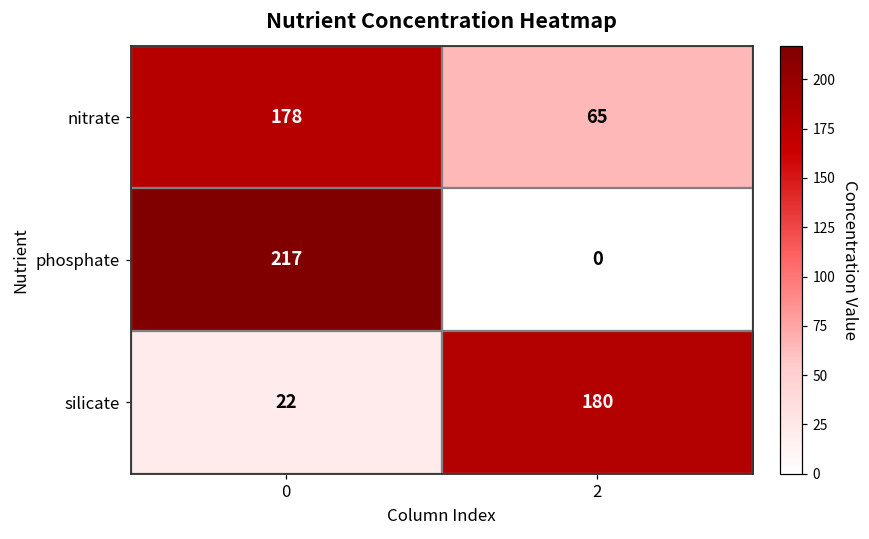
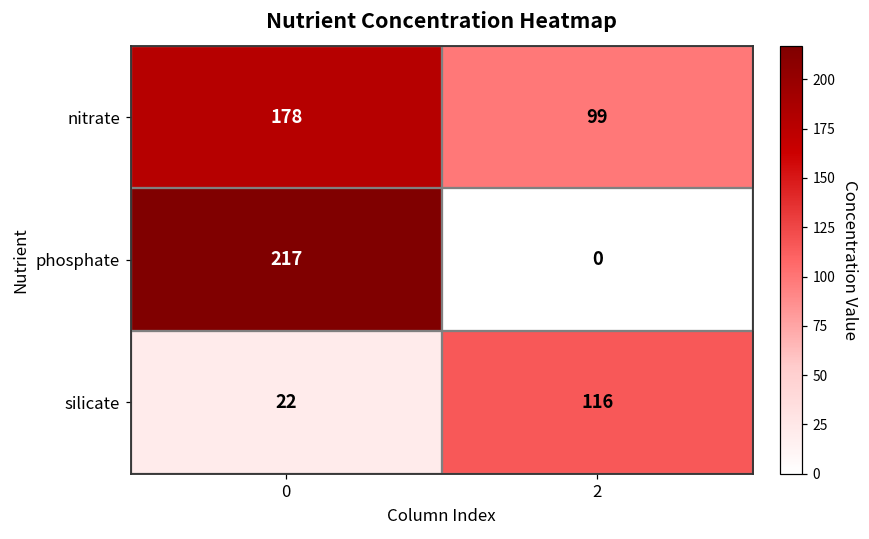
  {
    "nitrate": {
      "0": 178,
-     "2": 65
+     "2": 99
    },
    "phosphate": {
      "0": 217,
      "2": 0
    },
    "silicate": {
      "0": 22,
-     "2": 180
+     "2": 116
    }
  }
